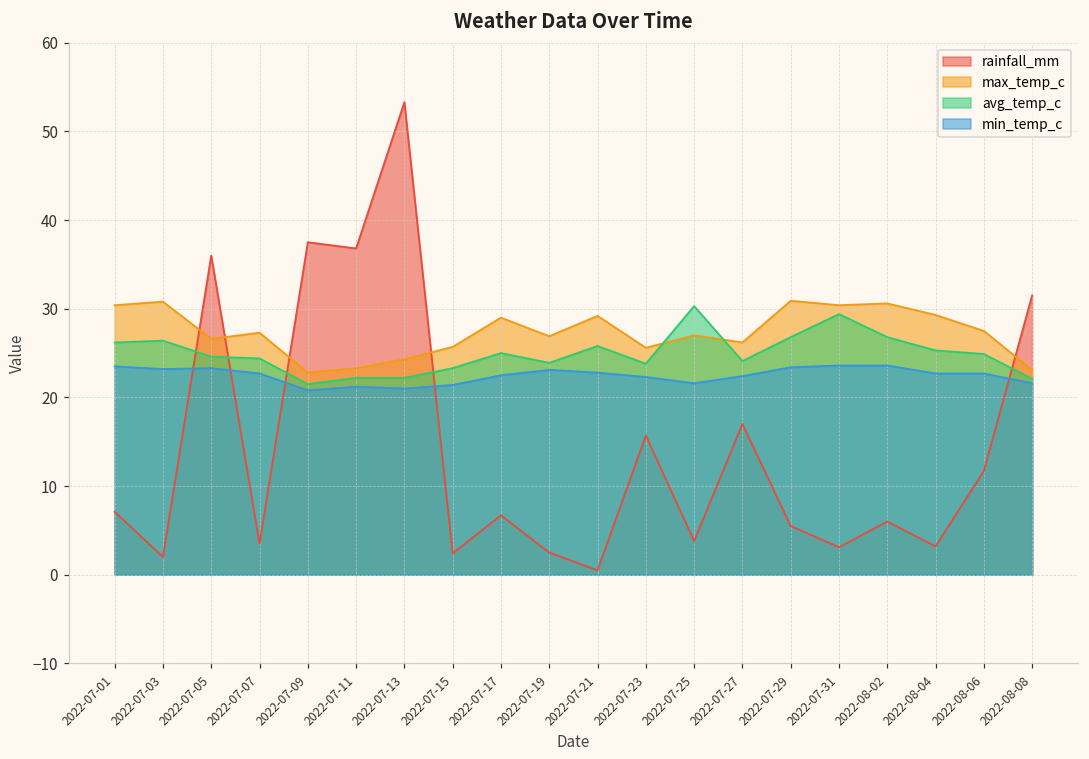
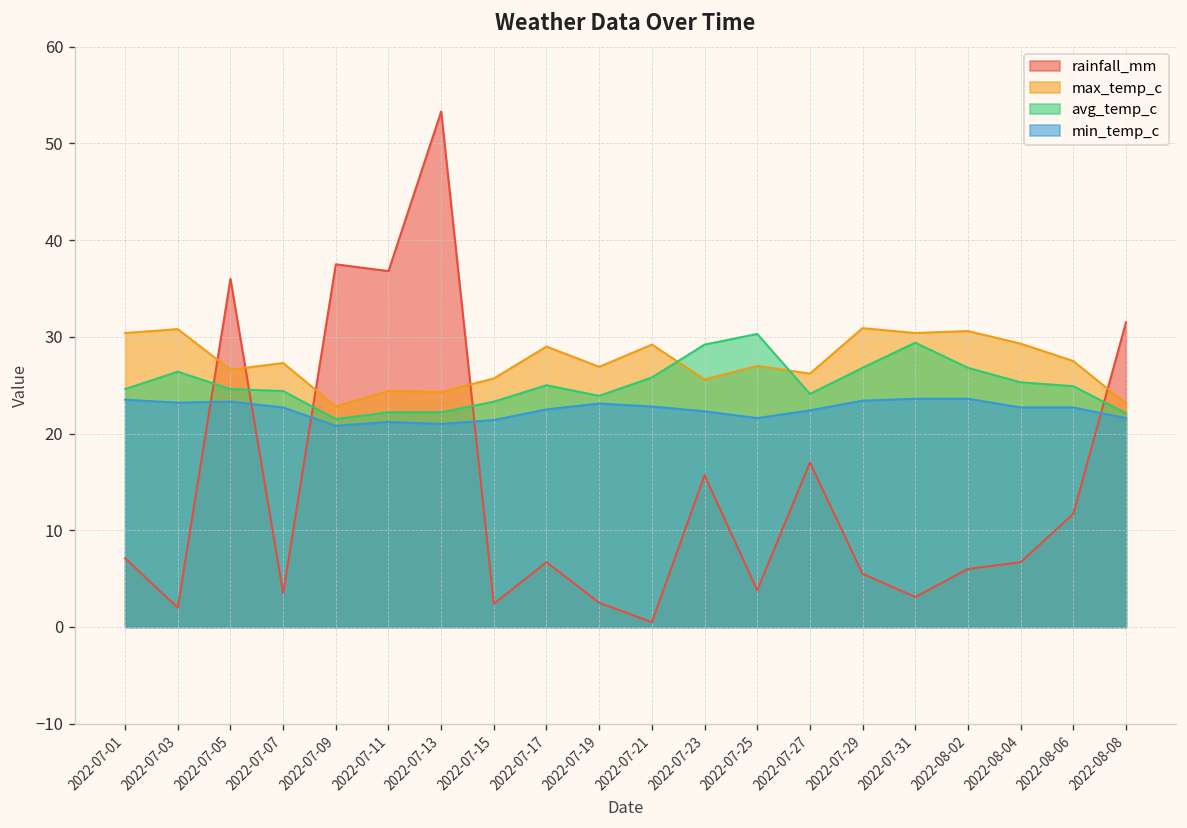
  {
    "rainfall_mm": {
      "2022-07-01": 7,
      "2022-07-03": 2,
      "2022-07-05": 36,
      "2022-07-07": 4,
      "2022-07-09": 38,
      "2022-07-11": 37,
      "2022-07-13": 53,
      "2022-07-15": 2,
      "2022-07-17": 7,
      "2022-07-19": 3,
      "2022-07-21": 1,
      "2022-07-23": 16,
      "2022-07-25": 4,
      "2022-07-27": 17,
      "2022-07-29": 6,
      "2022-07-31": 3,
      "2022-08-02": 6,
-     "2022-08-04": 3,
+     "2022-08-04": 7,
      "2022-08-06": 12,
      "2022-08-08": 32
    },
    "max_temp_c": {
      "2022-07-01": 30,
      "2022-07-03": 31,
      "2022-07-05": 27,
      "2022-07-07": 27,
      "2022-07-09": 23,
-     "2022-07-11": 23,
+     "2022-07-11": 24,
      "2022-07-13": 24,
      "2022-07-15": 26,
      "2022-07-17": 29,
      "2022-07-19": 27,
      "2022-07-21": 29,
      "2022-07-23": 26,
      "2022-07-25": 27,
      "2022-07-27": 26,
      "2022-07-29": 31,
      "2022-07-31": 30,
      "2022-08-02": 31,
      "2022-08-04": 29,
      "2022-08-06": 28,
      "2022-08-08": 23
    },
    "avg_temp_c": {
-     "2022-07-01": 26,
+     "2022-07-01": 25,
      "2022-07-03": 26,
      "2022-07-05": 25,
      "2022-07-07": 24,
      "2022-07-09": 22,
      "2022-07-11": 22,
      "2022-07-13": 22,
      "2022-07-15": 23,
      "2022-07-17": 25,
      "2022-07-19": 24,
      "2022-07-21": 26,
-     "2022-07-23": 24,
+     "2022-07-23": 29,
      "2022-07-25": 30,
      "2022-07-27": 24,
      "2022-07-29": 27,
      "2022-07-31": 29,
      "2022-08-02": 27,
      "2022-08-04": 25,
      "2022-08-06": 25,
      "2022-08-08": 22
    },
    "min_temp_c": {
      "2022-07-01": 24,
      "2022-07-03": 23,
      "2022-07-05": 23,
      "2022-07-07": 23,
      "2022-07-09": 21,
      "2022-07-11": 21,
      "2022-07-13": 21,
      "2022-07-15": 21,
      "2022-07-17": 23,
      "2022-07-19": 23,
      "2022-07-21": 23,
      "2022-07-23": 22,
      "2022-07-25": 22,
      "2022-07-27": 22,
      "2022-07-29": 23,
      "2022-07-31": 24,
      "2022-08-02": 24,
      "2022-08-04": 23,
      "2022-08-06": 23,
      "2022-08-08": 22
    }
  }
